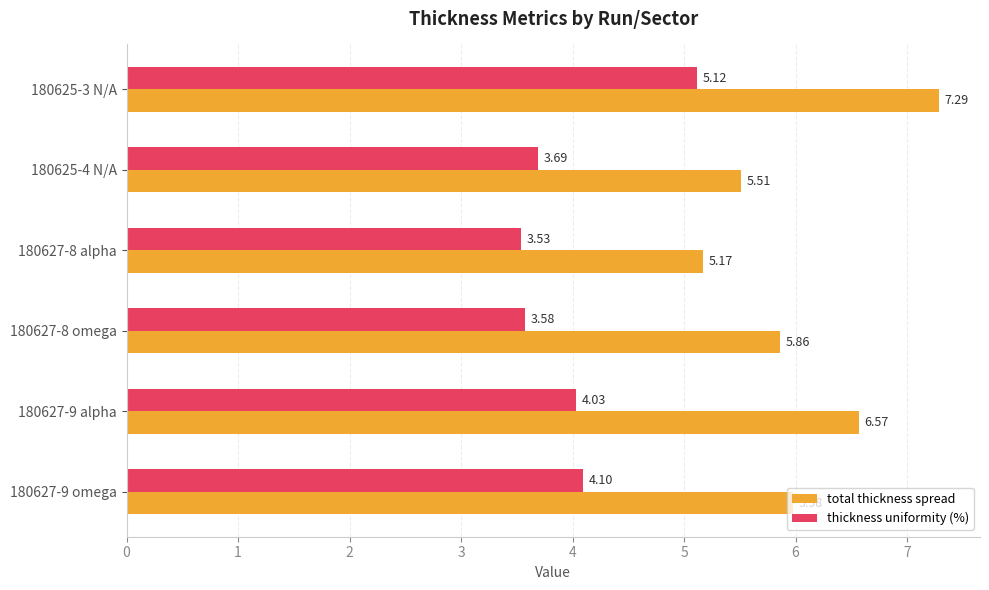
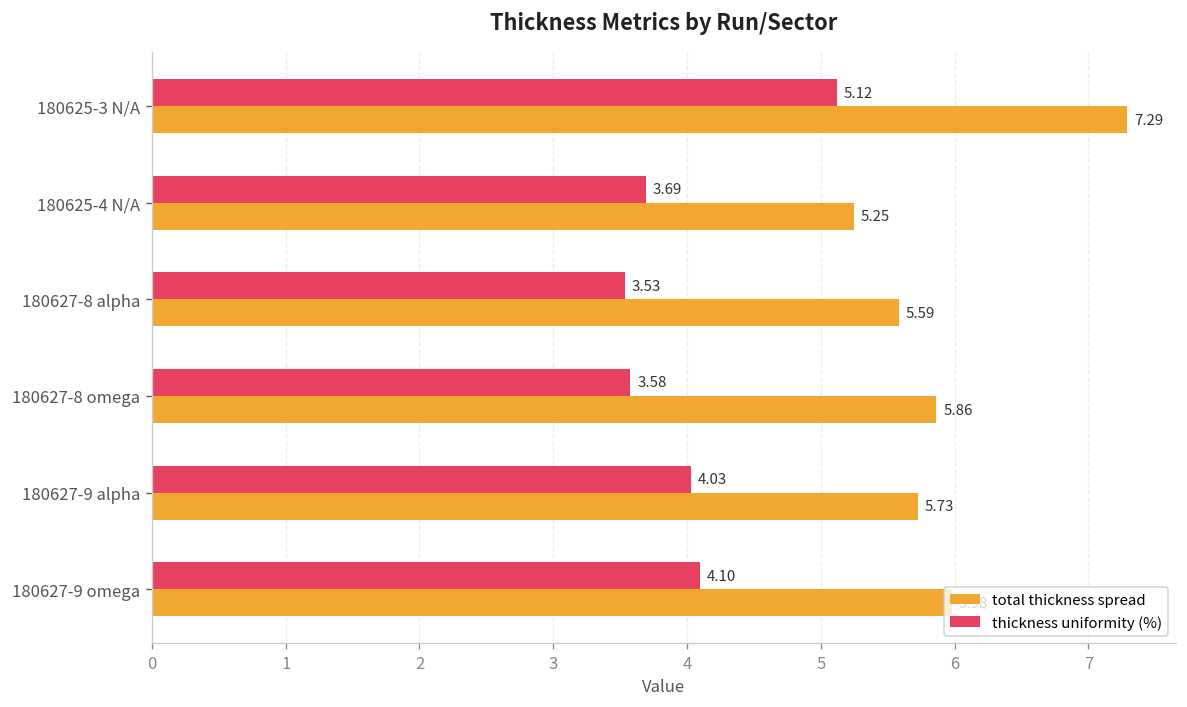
  {
    "total thickness spread": {
      "180625-3 N/A": 7.29,
-     "180625-4 N/A": 5.51,
-     "180627-8 alpha": 5.17,
+     "180625-4 N/A": 5.25,
+     "180627-8 alpha": 5.59,
      "180627-8 omega": 5.86,
-     "180627-9 alpha": 6.57
+     "180627-9 alpha": 5.73
    },
    "thickness uniformity (%)": {
      "180625-3 N/A": 5.12,
      "180625-4 N/A": 3.69,
      "180627-8 alpha": 3.53,
      "180627-8 omega": 3.58,
      "180627-9 alpha": 4.03,
      "180627-9 omega": 4.10
    }
  }
